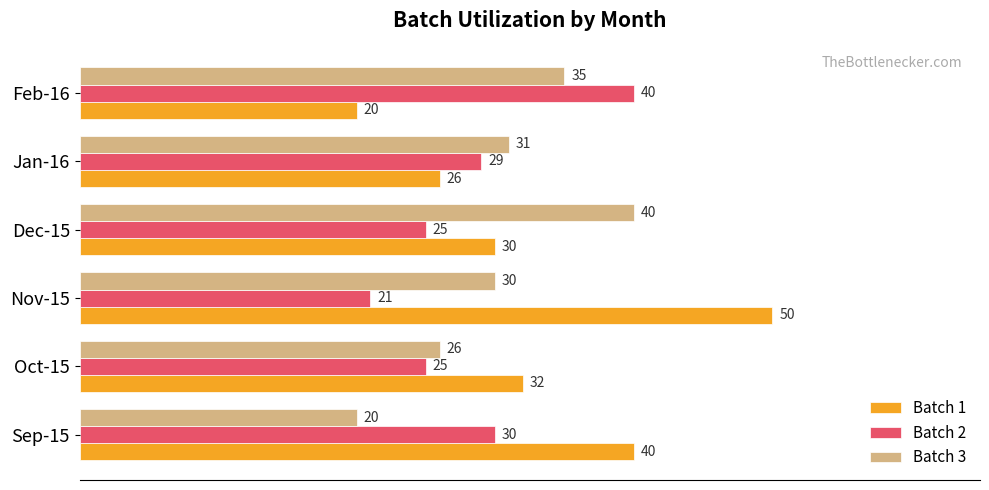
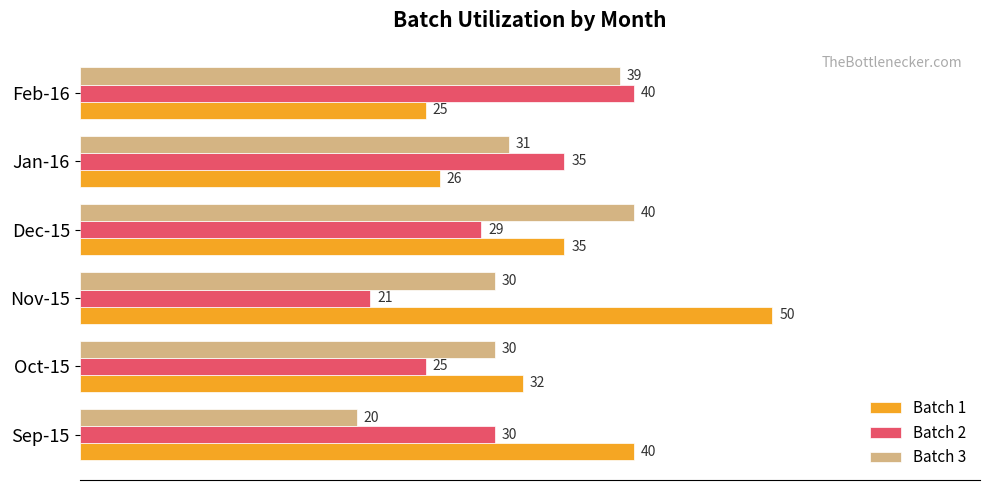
  {
    "Batch 1": {
-     "Feb-16": 20,
+     "Feb-16": 25,
      "Jan-16": 26,
-     "Dec-15": 30,
+     "Dec-15": 35,
      "Nov-15": 50,
      "Oct-15": 32,
      "Sep-15": 40
    },
    "Batch 2": {
      "Feb-16": 40,
-     "Jan-16": 29,
-     "Dec-15": 25,
+     "Jan-16": 35,
+     "Dec-15": 29,
      "Nov-15": 21,
      "Oct-15": 25,
      "Sep-15": 30
    },
    "Batch 3": {
-     "Feb-16": 35,
+     "Feb-16": 39,
      "Jan-16": 31,
      "Dec-15": 40,
      "Nov-15": 30,
-     "Oct-15": 26,
+     "Oct-15": 30,
      "Sep-15": 20
    }
  }
